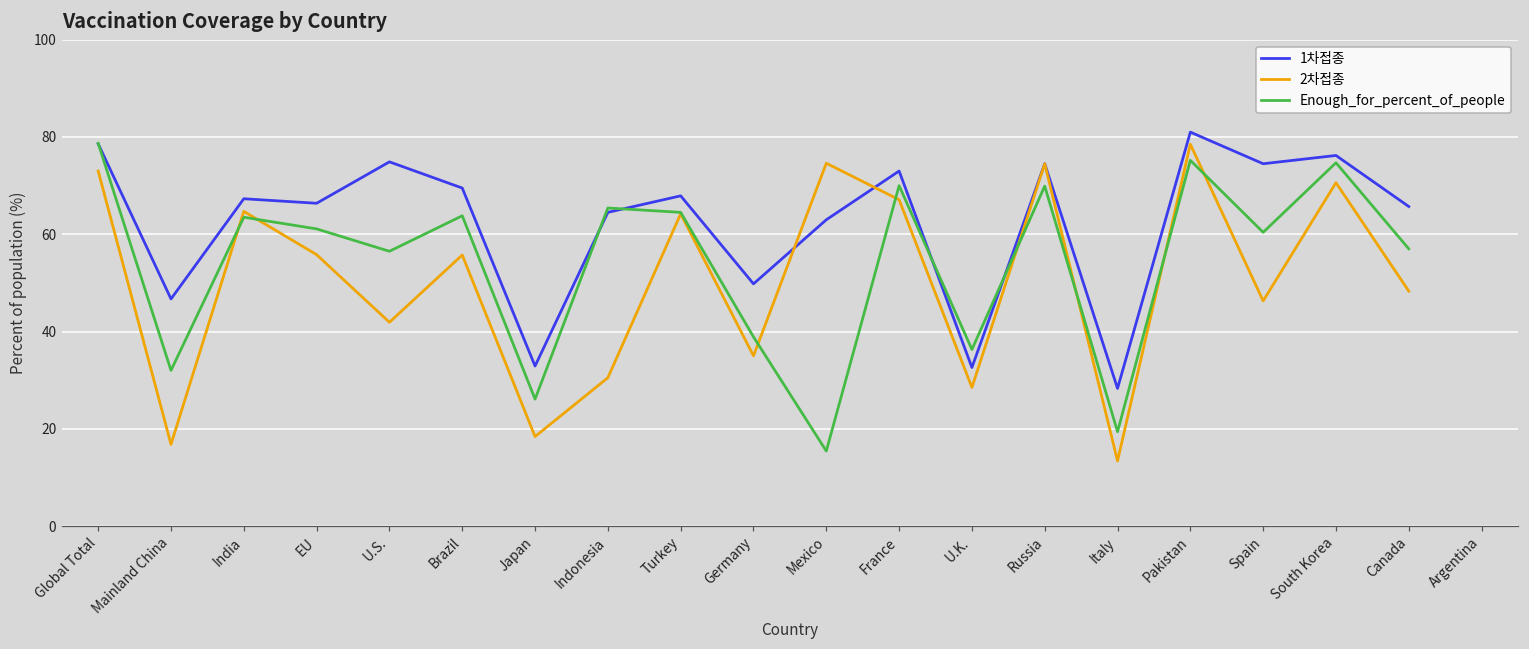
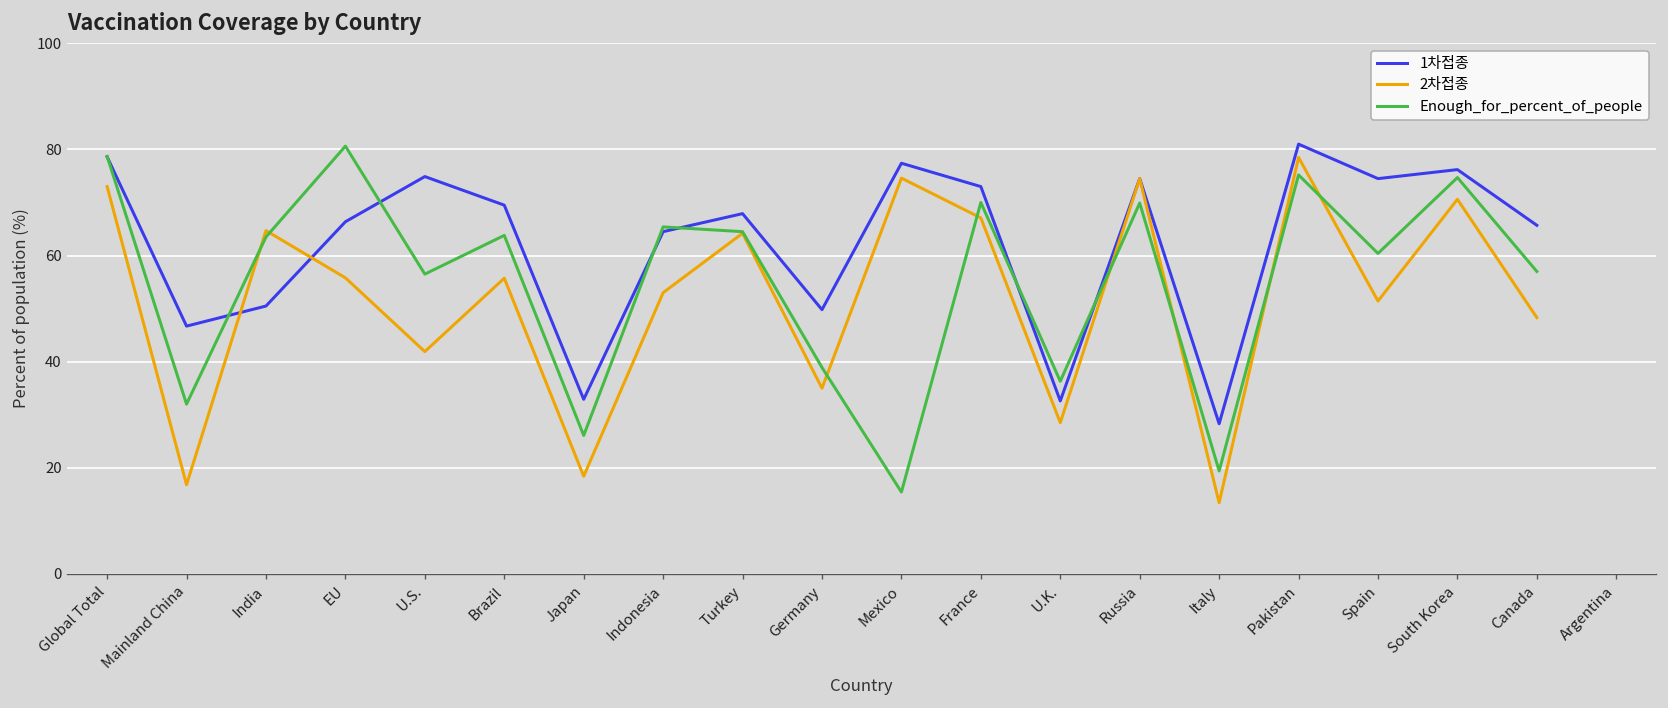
  {
    "1차접종": {
      "Mainland China": 47,
-     "India": 67,
+     "India": 50,
      "EU": 66,
      "U.S.": 75,
      "Brazil": 70,
      "Japan": 33,
      "Indonesia": 65,
      "Turkey": 68,
      "Germany": 50,
-     "Mexico": 63,
+     "Mexico": 77,
      "France": 73,
      "U.K.": 33,
      "Italy": 28,
      "Pakistan": 81,
      "Spain": 75,
      "South Korea": 76,
      "Canada": 66
    },
    "2차접종": {
      "Global Total": 73,
      "Mainland China": 17,
      "India": 65,
      "EU": 56,
      "U.S.": 42,
      "Brazil": 56,
      "Japan": 18,
-     "Indonesia": 31,
+     "Indonesia": 53,
      "Germany": 35,
      "Mexico": 75,
      "France": 67,
      "U.K.": 29,
      "Italy": 13,
      "Pakistan": 79,
-     "Spain": 46,
+     "Spain": 51,
      "South Korea": 71,
      "Canada": 48
    },
    "Enough_for_percent_of_people": {
      "Mainland China": 32,
      "India": 64,
-     "EU": 61,
+     "EU": 81,
      "U.S.": 57,
      "Brazil": 64,
      "Japan": 26,
      "Indonesia": 65,
      "Germany": 39,
      "Mexico": 15,
      "France": 70,
      "U.K.": 36,
      "Russia": 70,
      "Italy": 19,
      "Pakistan": 75,
      "Spain": 60,
      "South Korea": 75,
      "Canada": 57
    }
  }
